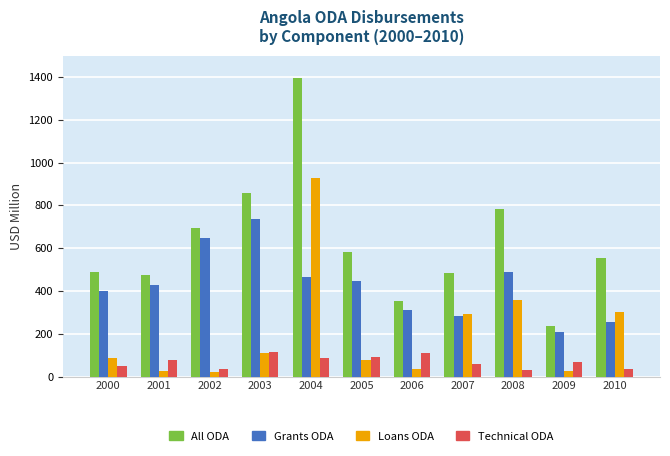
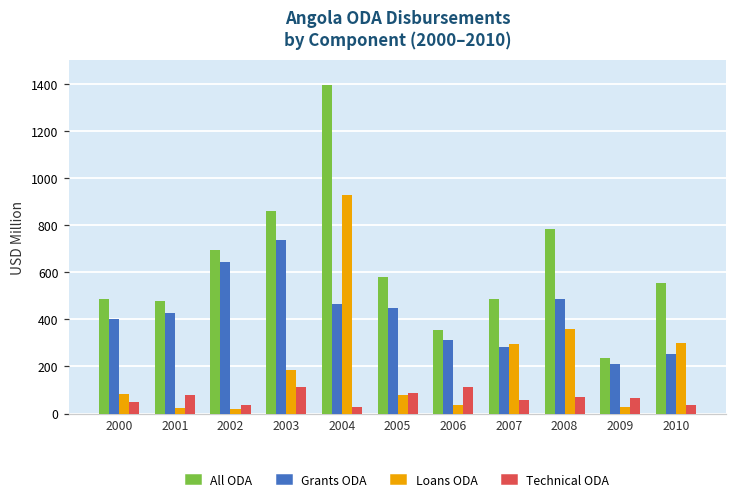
  {
    "All ODA": {
      "2000": 490,
      "2001": 480,
      "2002": 690,
      "2003": 860,
      "2004": 1390,
      "2005": 580,
      "2006": 350,
      "2007": 480,
      "2008": 780,
      "2009": 240,
      "2010": 550
    },
    "Grants ODA": {
      "2000": 400,
      "2001": 430,
      "2002": 650,
      "2003": 740,
      "2004": 460,
      "2005": 450,
      "2006": 310,
      "2007": 280,
      "2008": 490,
      "2009": 210,
      "2010": 250
    },
    "Loans ODA": {
      "2000": 80,
      "2001": 20,
      "2002": 20,
-     "2003": 110,
+     "2003": 180,
      "2004": 930,
      "2005": 80,
      "2006": 40,
      "2007": 290,
      "2008": 360,
      "2009": 30,
      "2010": 300
    },
    "Technical ODA": {
      "2000": 50,
      "2001": 80,
      "2002": 40,
      "2003": 110,
-     "2004": 90,
+     "2004": 30,
      "2005": 90,
      "2006": 110,
      "2007": 60,
-     "2008": 30,
+     "2008": 70,
      "2009": 70,
      "2010": 40
    }
  }
